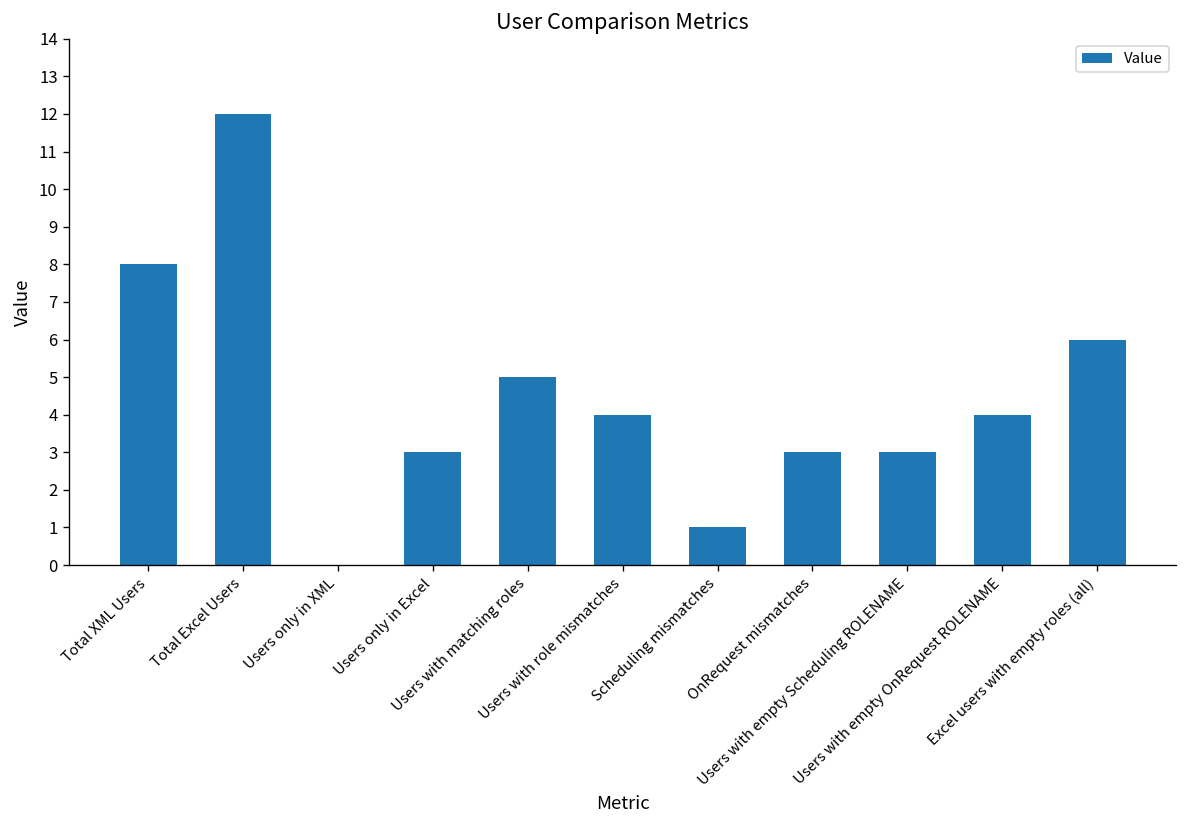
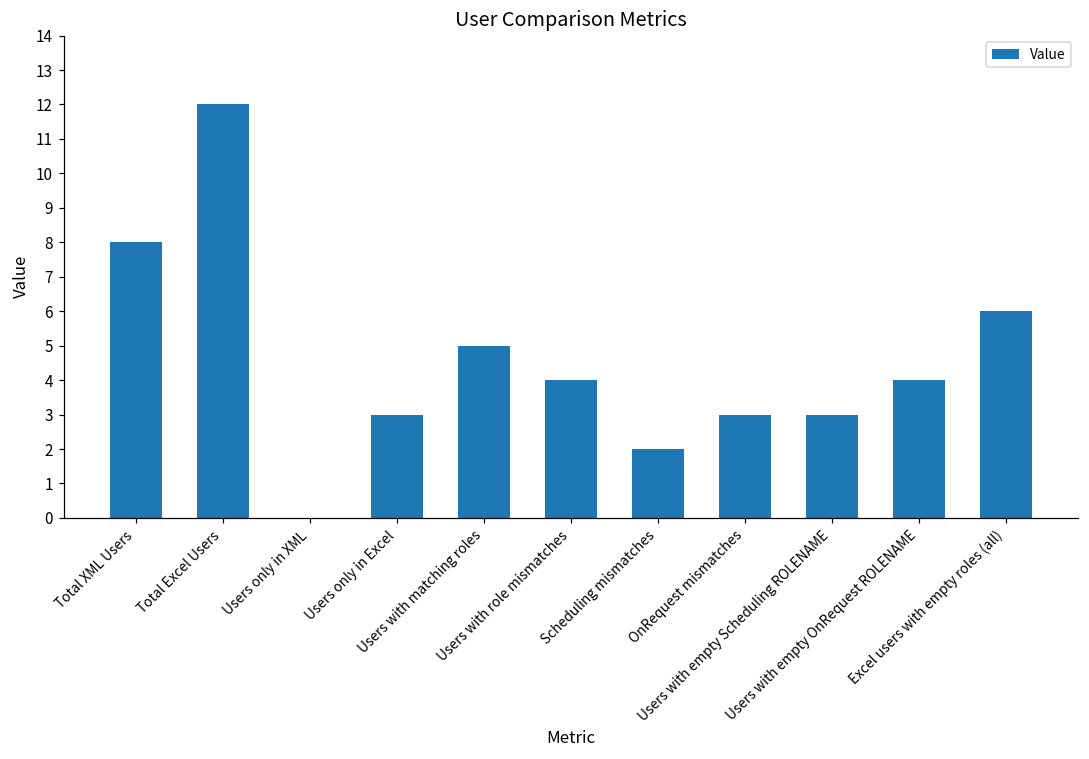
  {
    "Total XML Users": 8,
    "Total Excel Users": 12,
    "Users only in XML": 0,
    "Users only in Excel": 3,
    "Users with matching roles": 5,
    "Users with role mismatches": 4,
-   "Scheduling mismatches": 1,
+   "Scheduling mismatches": 2,
    "OnRequest mismatches": 3,
    "Users with empty Scheduling ROLENAME": 3,
    "Users with empty OnRequest ROLENAME": 4,
    "Excel users with empty roles (all)": 6
  }
